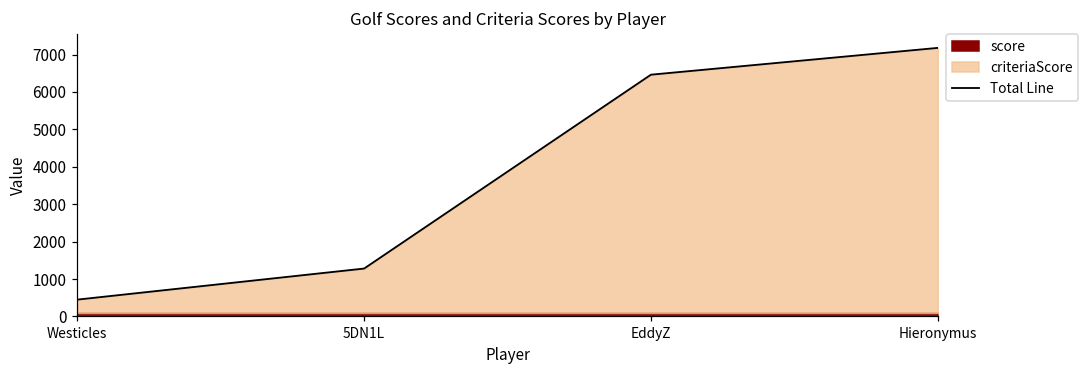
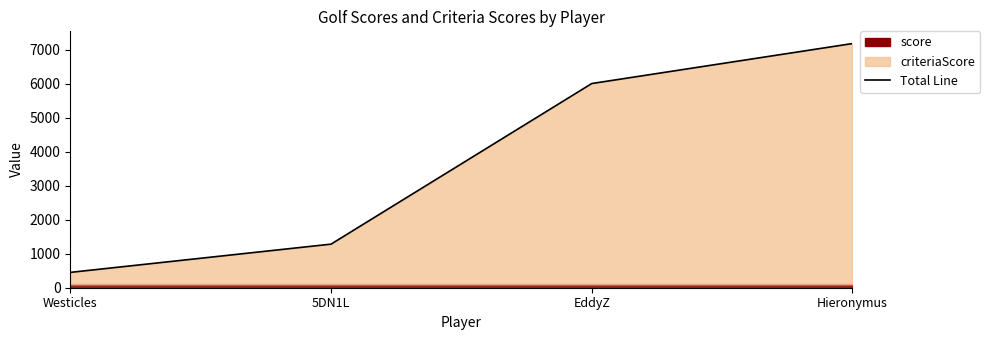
  {
    "criteriaScore": {
      "Westicles": 500,
      "5DN1L": 1300,
-     "EddyZ": 6500,
+     "EddyZ": 6000,
      "Hieronymus": 7200
    },
    "score": {
      "Westicles": 100,
      "5DN1L": 100,
      "EddyZ": 100,
      "Hieronymus": 100
    }
  }
